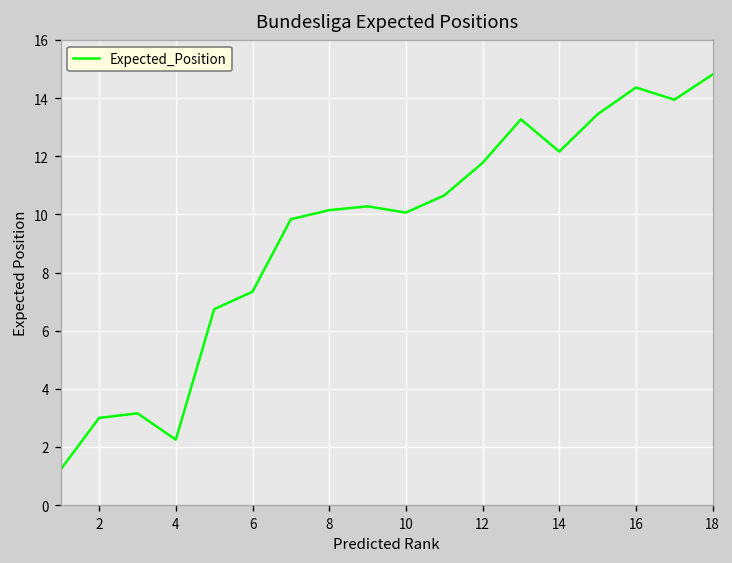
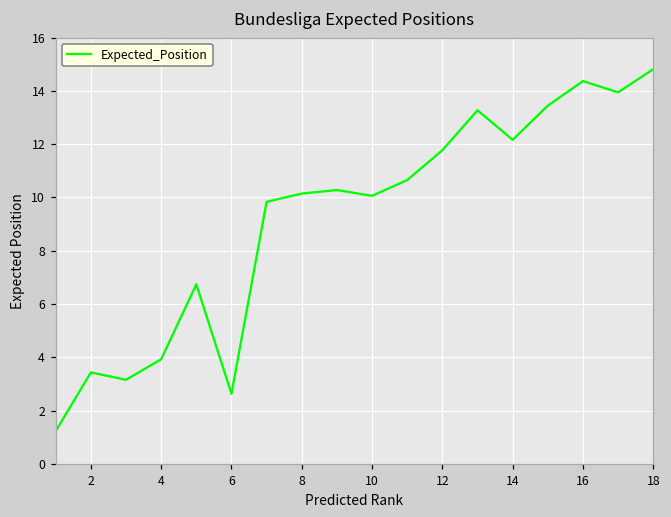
  {
-   "2": 3.0,
-   "4": 2.3,
-   "6": 7.3,
+   "2": 3.4,
+   "4": 3.9,
+   "6": 2.6,
    "8": 10.1,
    "10": 10.1,
    "12": 11.8,
    "14": 12.2,
    "16": 14.4,
    "18": 14.8
  }
